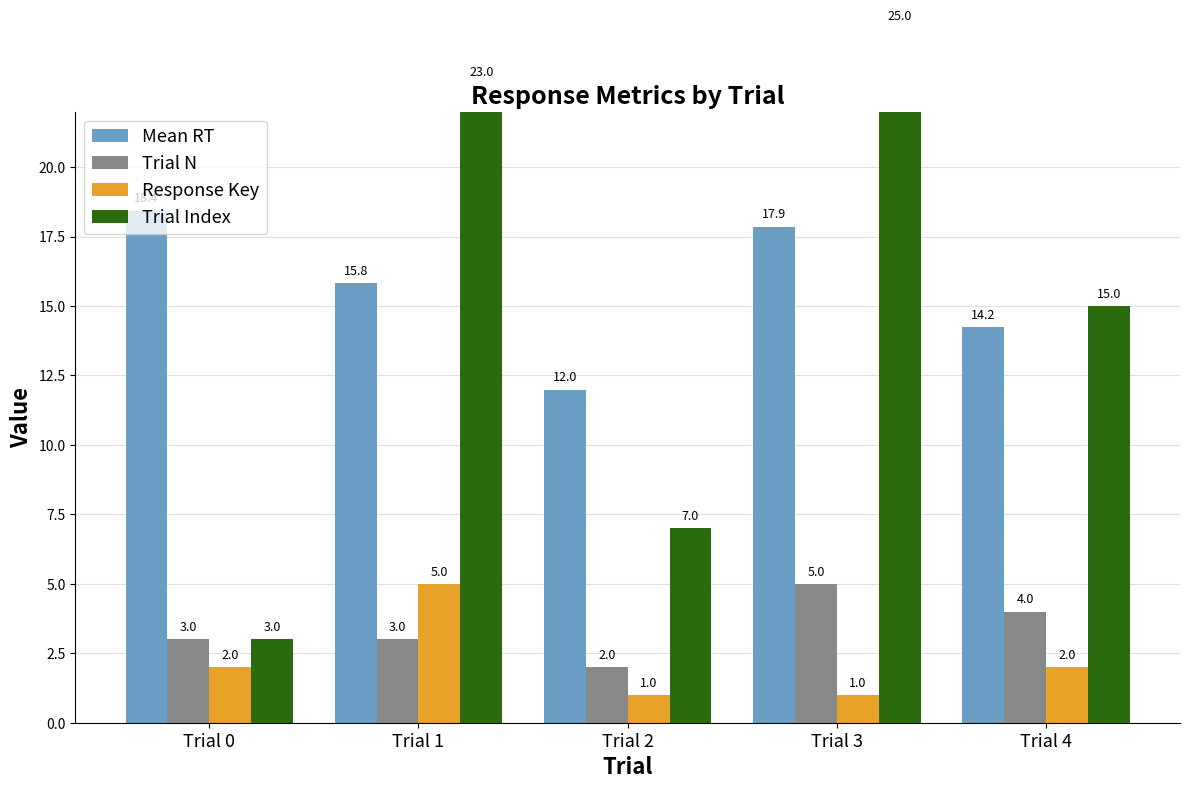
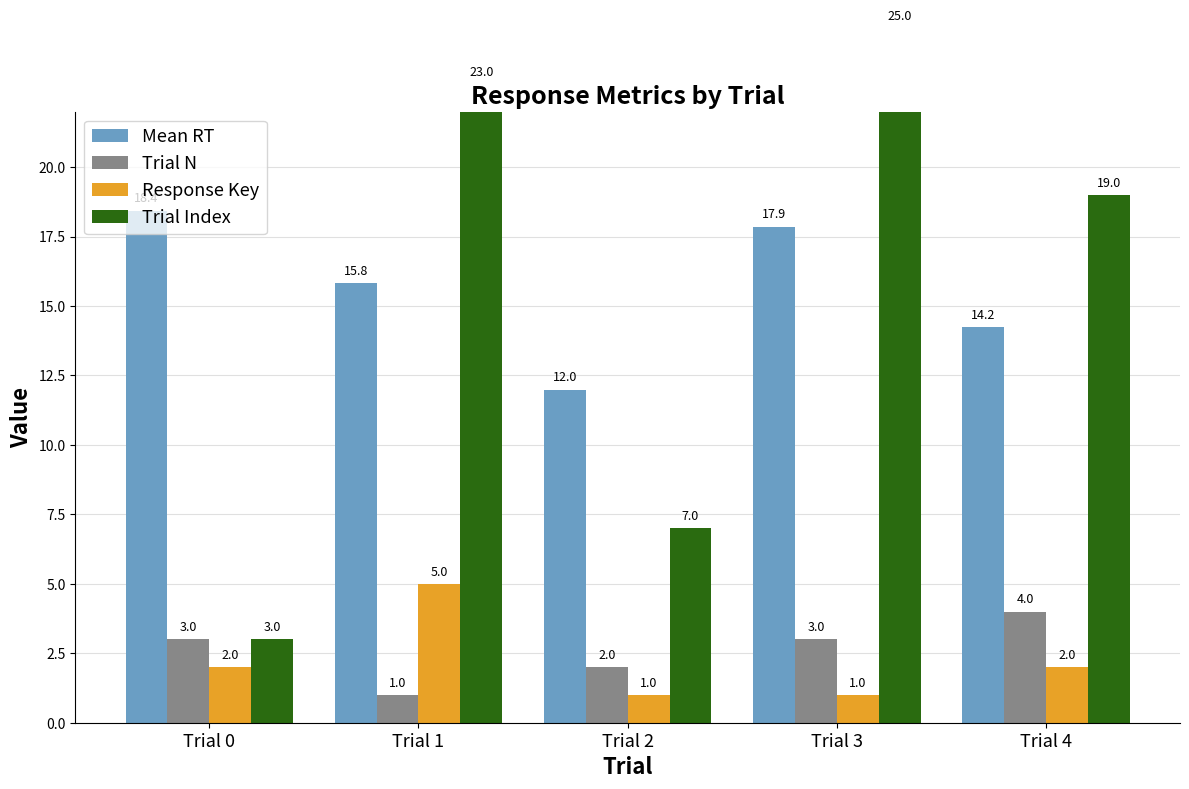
  {
    "Mean RT": {
      "Trial 1": 15.8,
      "Trial 2": 12.0,
      "Trial 3": 17.9,
      "Trial 4": 14.2
    },
    "Trial N": {
      "Trial 0": 3.0,
-     "Trial 1": 3.0,
+     "Trial 1": 1.0,
      "Trial 2": 2.0,
-     "Trial 3": 5.0,
+     "Trial 3": 3.0,
      "Trial 4": 4.0
    },
    "Response Key": {
      "Trial 0": 2.0,
      "Trial 1": 5.0,
      "Trial 2": 1.0,
      "Trial 3": 1.0,
      "Trial 4": 2.0
    },
    "Trial Index": {
      "Trial 0": 3.0,
      "Trial 2": 7.0,
-     "Trial 4": 15.0
+     "Trial 4": 19.0
    }
  }
